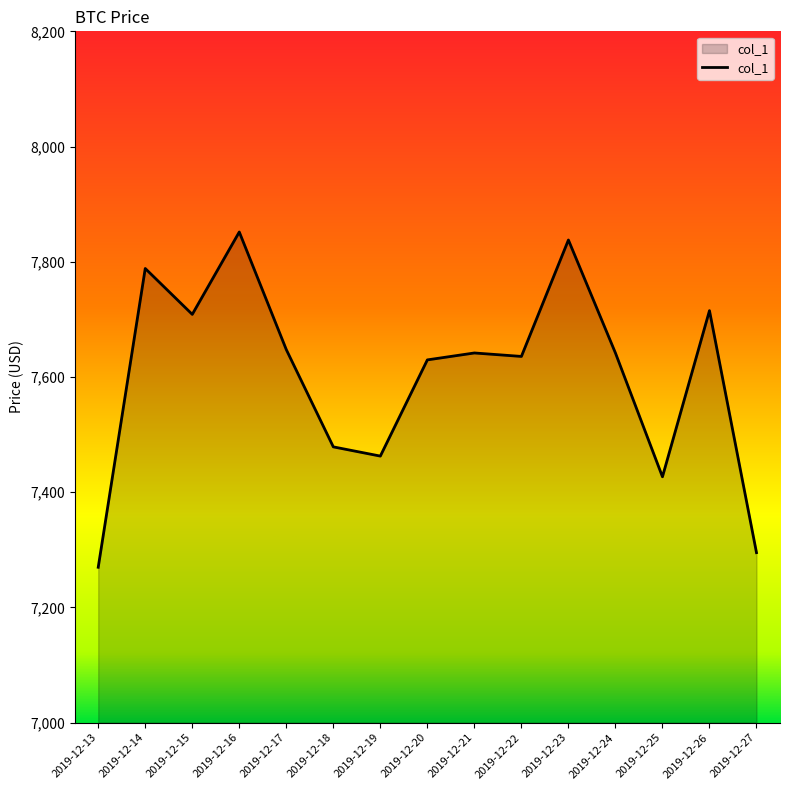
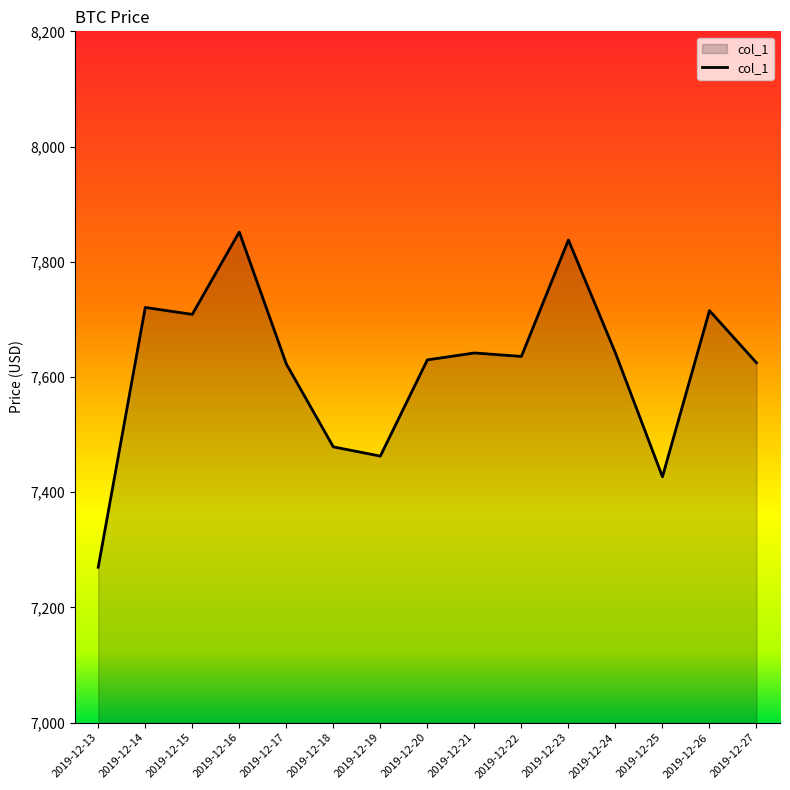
  {
    "2019-12-13": "7,270",
-   "2019-12-14": "7,790",
+   "2019-12-14": "7,720",
    "2019-12-15": "7,710",
    "2019-12-16": "7,850",
-   "2019-12-17": "7,650",
+   "2019-12-17": "7,620",
    "2019-12-18": "7,480",
    "2019-12-19": "7,460",
    "2019-12-20": "7,630",
    "2019-12-21": "7,640",
    "2019-12-22": "7,640",
    "2019-12-23": "7,840",
    "2019-12-24": "7,640",
    "2019-12-25": "7,430",
    "2019-12-26": "7,720",
-   "2019-12-27": "7,300"
+   "2019-12-27": "7,620"
  }
